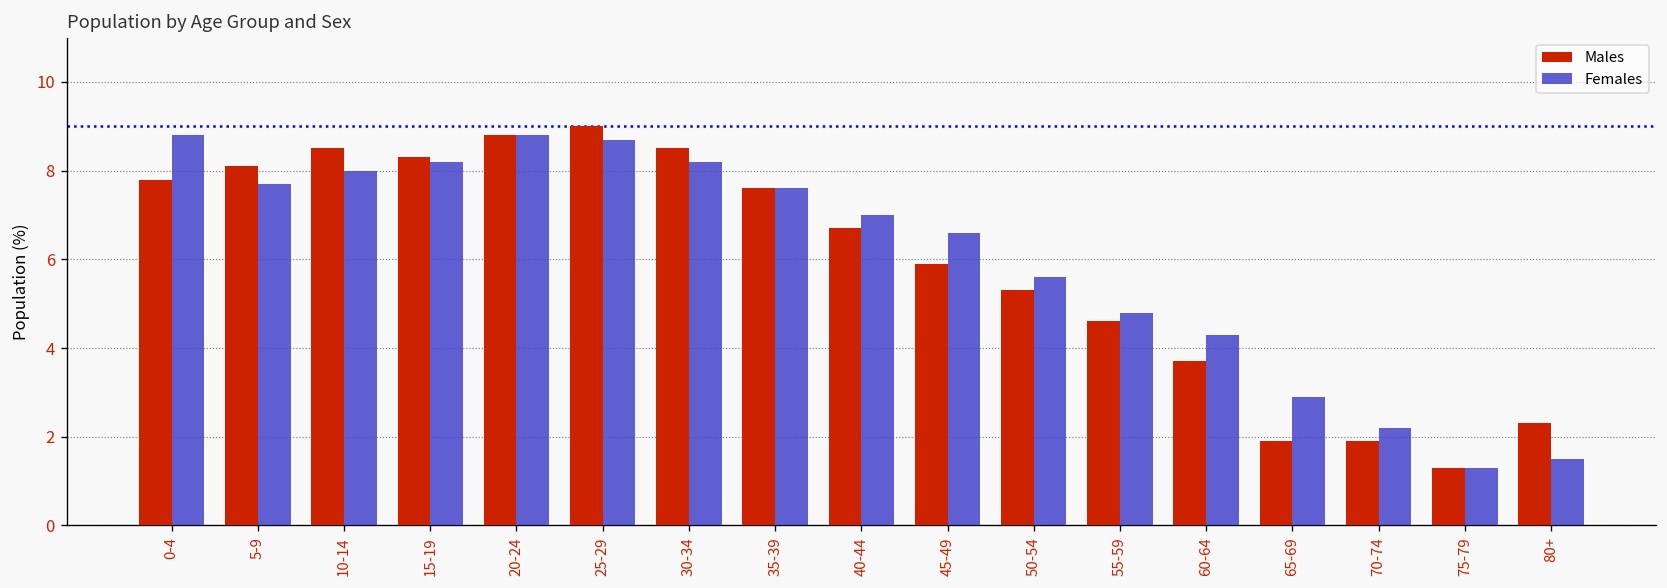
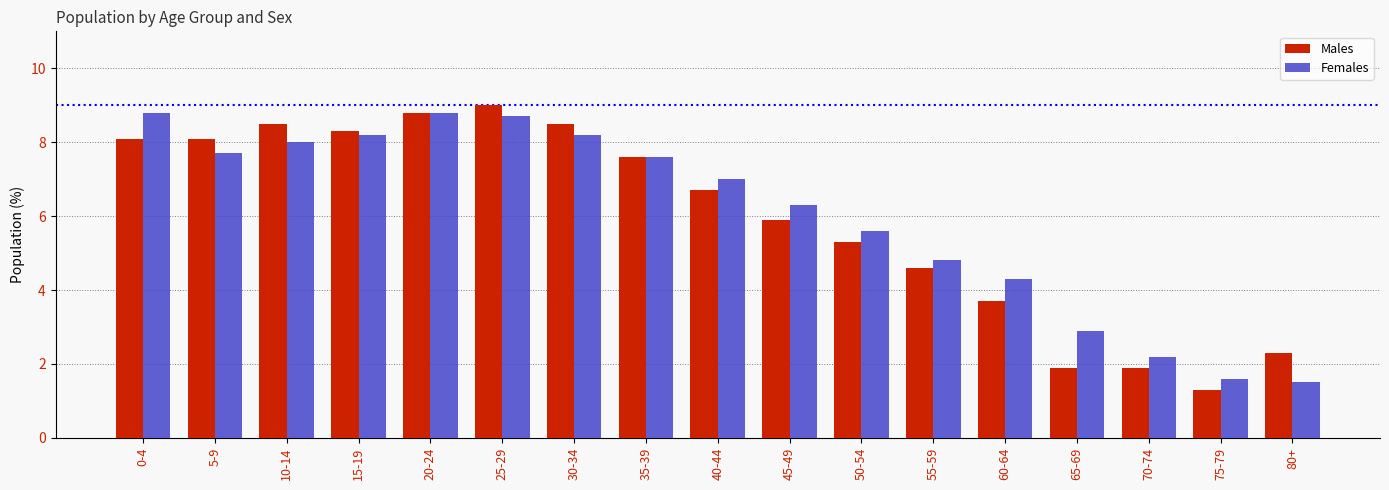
  {
    "Males": {
-     "0-4": 7.8,
+     "0-4": 8.1,
      "5-9": 8.1,
      "10-14": 8.5,
      "15-19": 8.3,
      "20-24": 8.8,
      "25-29": 9.0,
      "30-34": 8.5,
      "35-39": 7.6,
      "40-44": 6.7,
      "45-49": 5.9,
      "50-54": 5.3,
      "55-59": 4.6,
      "60-64": 3.7,
      "65-69": 1.9,
      "70-74": 1.9,
      "75-79": 1.3,
      "80+": 2.3
    },
    "Females": {
      "0-4": 8.8,
      "5-9": 7.7,
      "10-14": 8.0,
      "15-19": 8.2,
      "20-24": 8.8,
      "25-29": 8.7,
      "30-34": 8.2,
      "35-39": 7.6,
      "40-44": 7.0,
-     "45-49": 6.6,
+     "45-49": 6.3,
      "50-54": 5.6,
      "55-59": 4.8,
      "60-64": 4.3,
      "65-69": 2.9,
      "70-74": 2.2,
-     "75-79": 1.3,
+     "75-79": 1.6,
      "80+": 1.5
    }
  }
